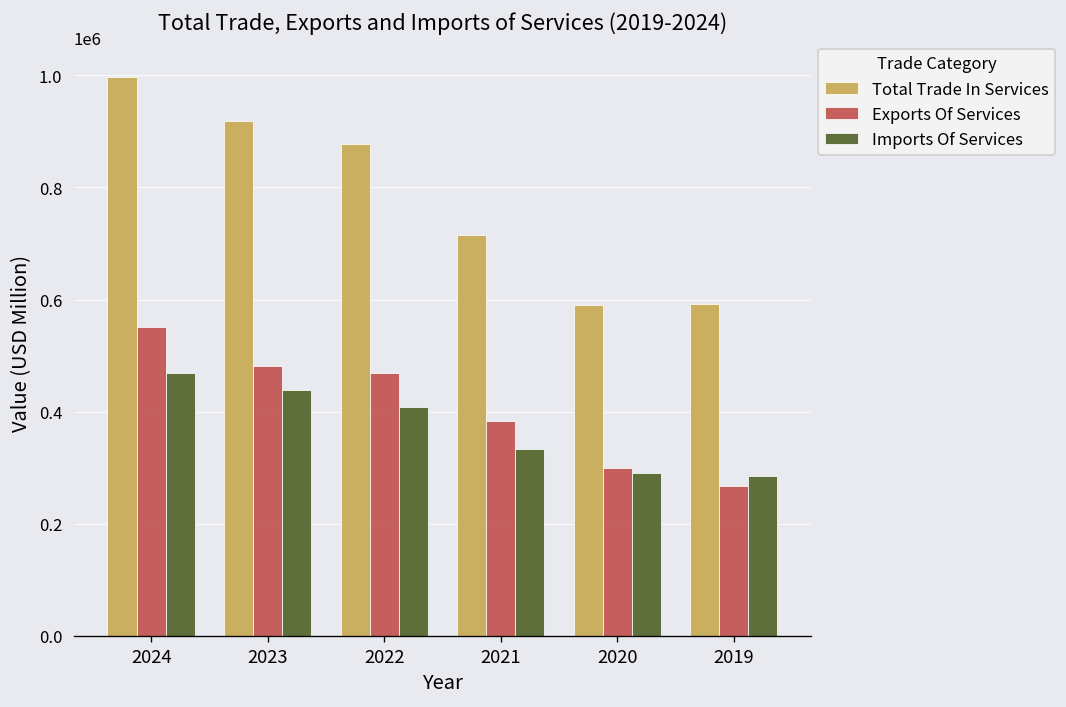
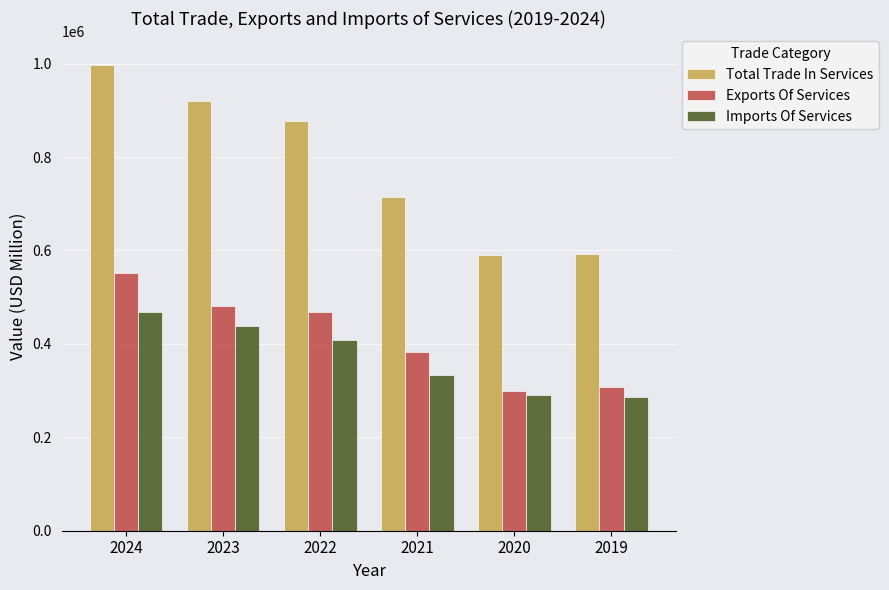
  {
    "Total Trade In Services": {
      "2024": 1000000,
      "2023": 920000,
      "2022": 880000,
      "2021": 720000,
      "2020": 590000,
      "2019": 590000
    },
    "Exports Of Services": {
      "2024": 550000,
      "2023": 480000,
      "2022": 470000,
      "2021": 380000,
      "2020": 300000,
-     "2019": 270000
+     "2019": 310000
    },
    "Imports Of Services": {
      "2024": 470000,
      "2023": 440000,
      "2022": 410000,
      "2021": 330000,
      "2020": 290000,
      "2019": 290000
    }
  }
